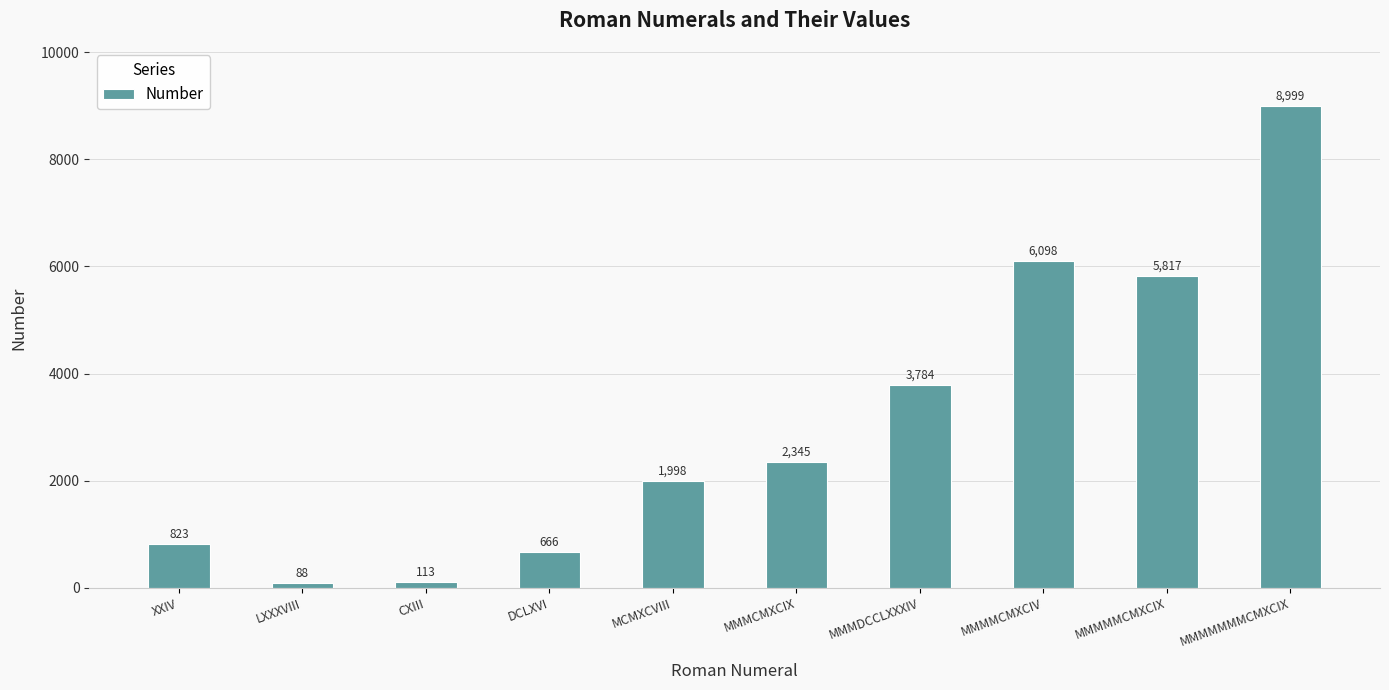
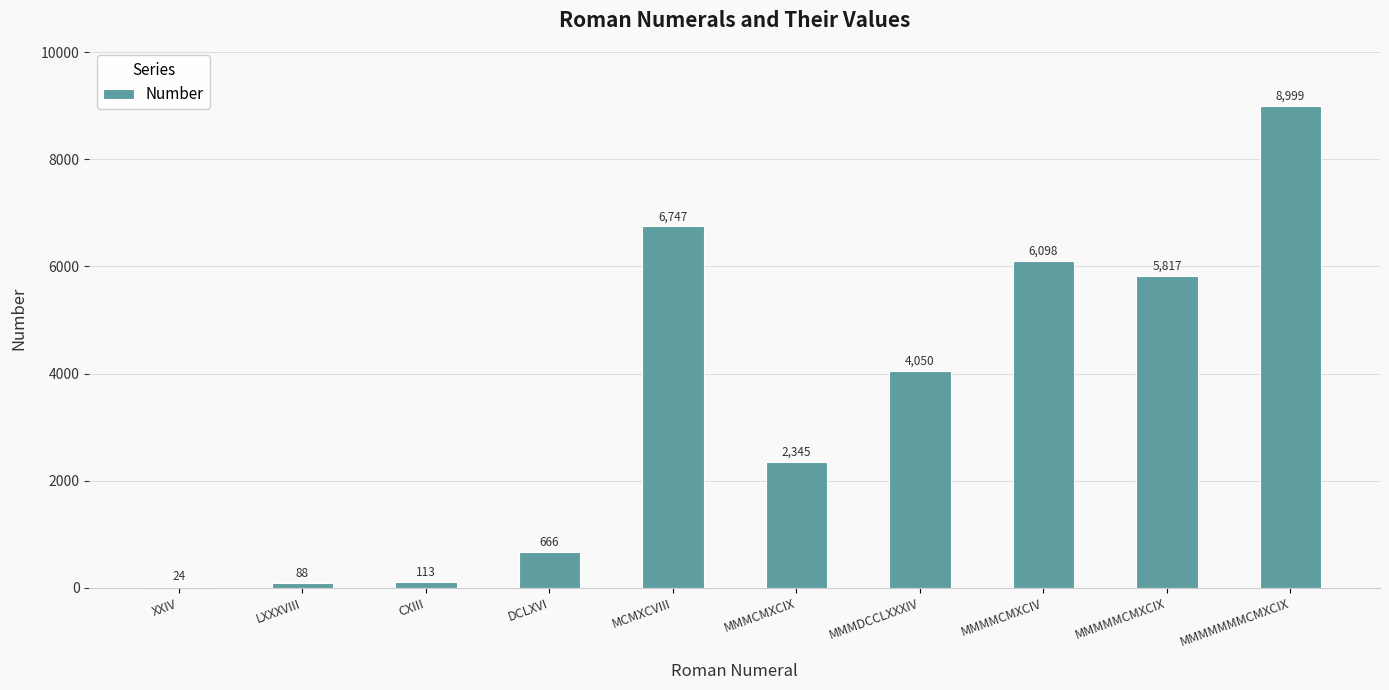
  {
-   "XXIV": "823",
+   "XXIV": "24",
    "LXXXVIII": "88",
    "CXIII": "113",
    "DCLXVI": "666",
-   "MCMXCVIII": "1,998",
+   "MCMXCVIII": "6,747",
    "MMMCMXCIX": "2,345",
-   "MMMDCCLXXXIV": "3,784",
+   "MMMDCCLXXXIV": "4,050",
    "MMMMCMXCIV": "6,098",
    "MMMMMCMXCIX": "5,817",
    "MMMMMMMCMXCIX": "8,999"
  }
